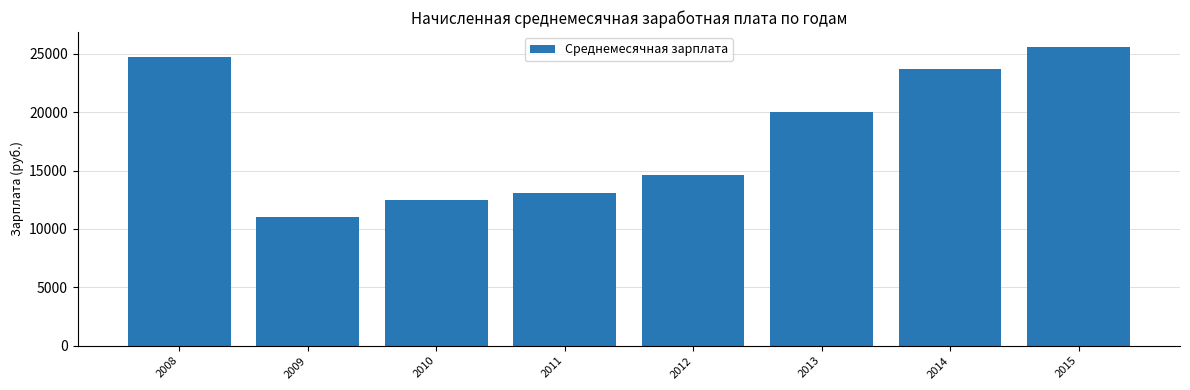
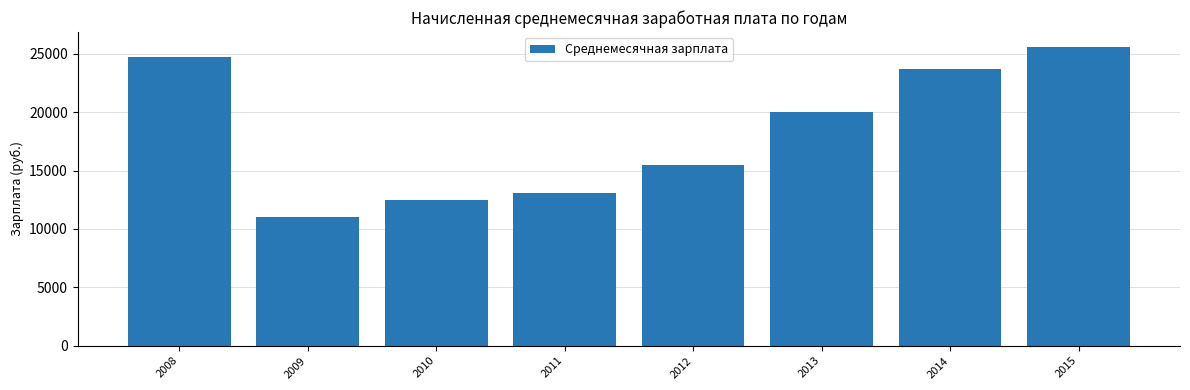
  {
    "2008": 24700,
    "2009": 11000,
    "2010": 12500,
    "2011": 13000,
-   "2012": 14600,
+   "2012": 15500,
    "2013": 20000,
    "2014": 23700,
    "2015": 25600
  }
